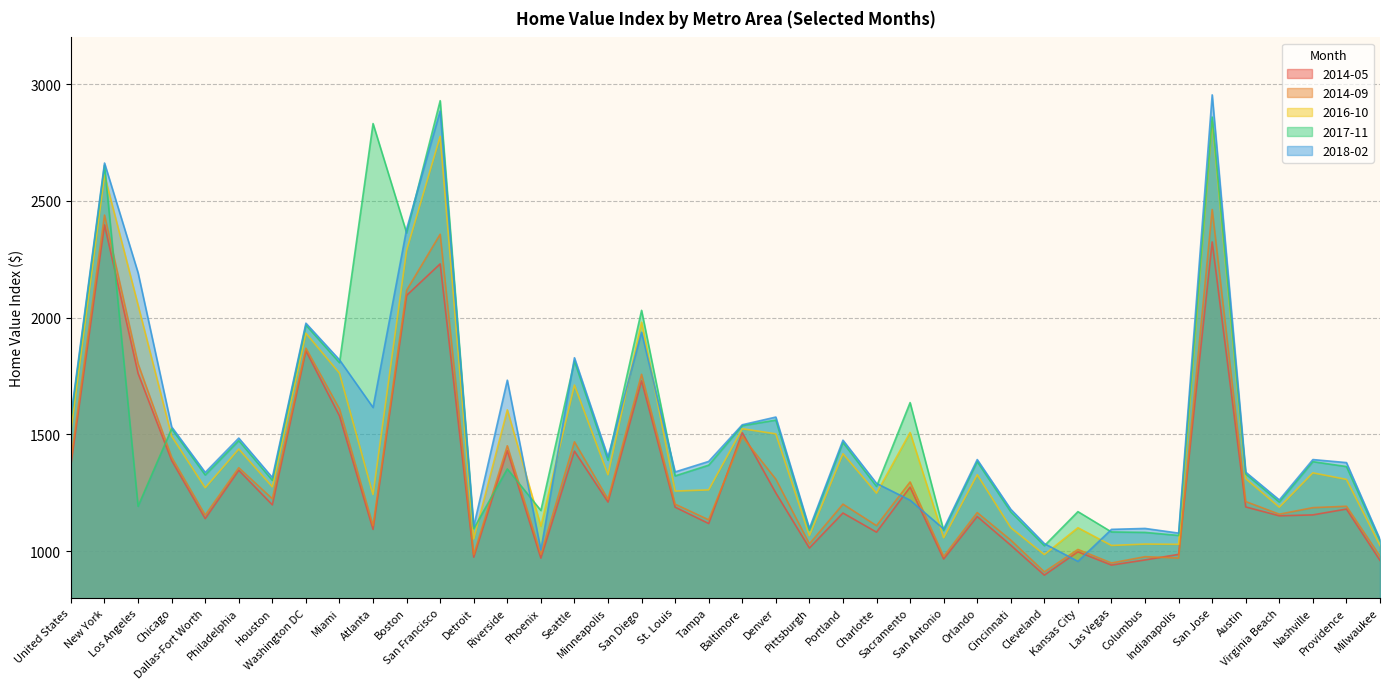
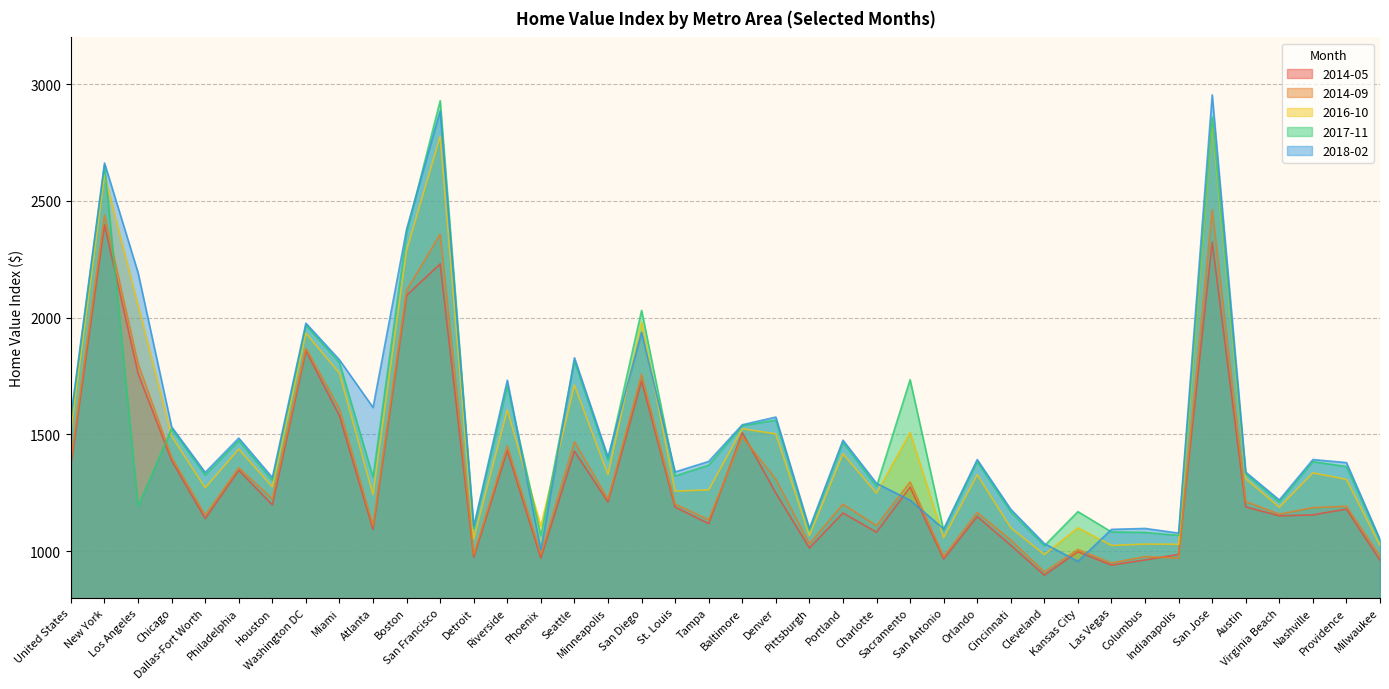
  {
    "2017-11": {
      "United States": 1570,
      "Los Angeles": 1190,
      "Dallas-Fort Worth": 1330,
      "Houston": 1300,
      "Miami": 1810,
-     "Atlanta": 2830,
+     "Atlanta": 1320,
      "Boston": 2360,
      "San Francisco": 2930,
-     "Riverside": 1350,
-     "Phoenix": 1170,
+     "Riverside": 1710,
+     "Phoenix": 1070,
      "Seattle": 1810,
      "Minneapolis": 1390,
      "San Diego": 2030,
      "St. Louis": 1320,
      "Tampa": 1370,
      "Denver": 1560,
      "Charlotte": 1280,
-     "Sacramento": 1640,
+     "Sacramento": 1730,
      "Kansas City": 1170,
      "Columbus": 1080,
      "San Jose": 2860,
      "Providence": 1360
    },
    "2018-02": {
      "United States": 1580,
      "Los Angeles": 2190,
      "Dallas-Fort Worth": 1340,
      "Houston": 1320,
      "Miami": 1820,
      "Atlanta": 1620,
      "Boston": 2380,
      "San Francisco": 2890,
      "Riverside": 1730,
      "Phoenix": 1010,
      "Seattle": 1830,
      "Minneapolis": 1400,
      "San Diego": 1940,
      "St. Louis": 1340,
      "Tampa": 1380,
      "Denver": 1570,
      "Charlotte": 1290,
      "Sacramento": 1220,
      "Kansas City": 960,
      "Columbus": 1100,
      "San Jose": 2950,
      "Providence": 1380
    }
  }
